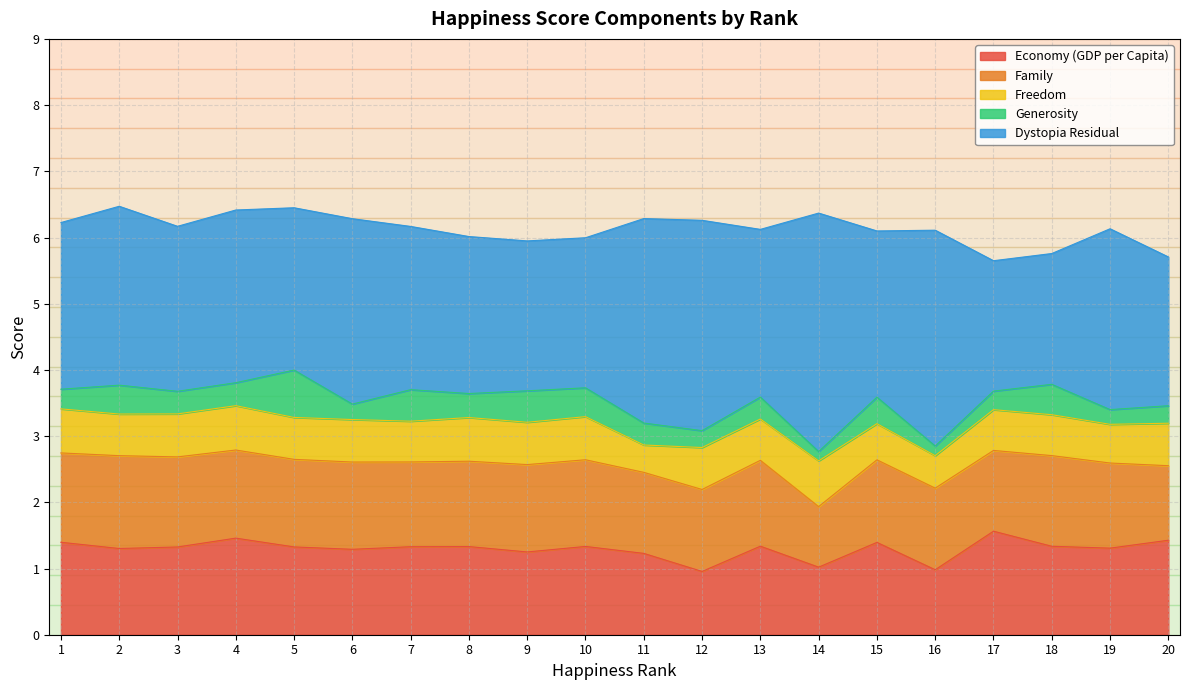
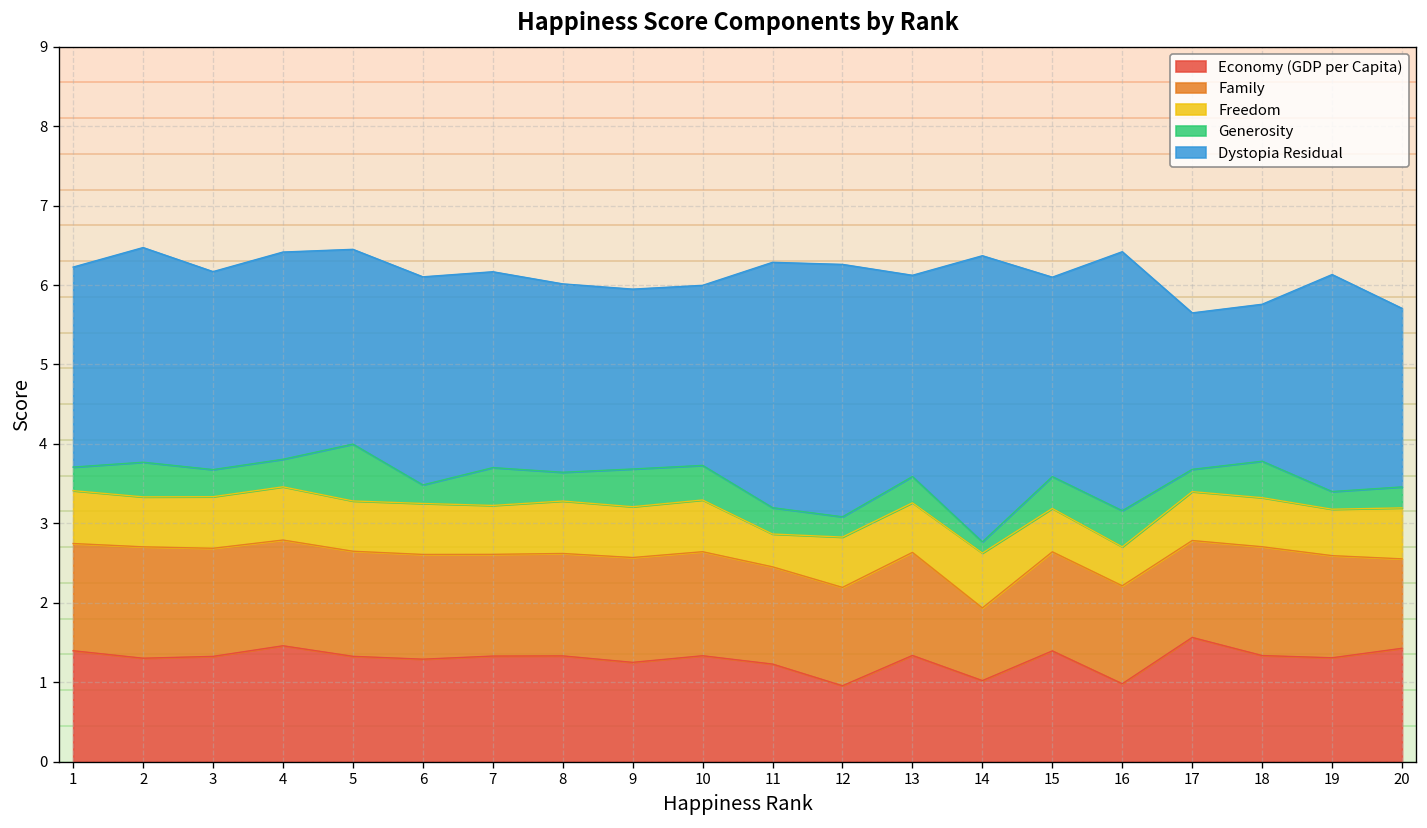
  {
    "Freedom": {
      "1": 0.7,
      "2": 0.6,
      "3": 0.6,
      "4": 0.7,
      "5": 0.6,
      "6": 0.6,
      "7": 0.6,
      "8": 0.7,
      "9": 0.6,
      "10": 0.7,
      "11": 0.4,
      "12": 0.6,
      "13": 0.6,
      "14": 0.7,
      "15": 0.5,
      "16": 0.5,
      "17": 0.6,
      "18": 0.6,
      "19": 0.6,
      "20": 0.6
    },
    "Generosity": {
      "1": 0.3,
      "2": 0.4,
      "3": 0.3,
      "4": 0.3,
      "5": 0.7,
      "6": 0.2,
      "7": 0.5,
      "8": 0.4,
      "9": 0.5,
      "10": 0.4,
      "11": 0.3,
      "12": 0.3,
      "13": 0.3,
      "14": 0.1,
      "15": 0.4,
-     "16": 0.1,
+     "16": 0.5,
      "17": 0.3,
      "18": 0.5,
      "19": 0.2,
      "20": 0.3
    },
    "Dystopia Residual": {
      "1": 2.5,
      "2": 2.7,
      "3": 2.5,
      "4": 2.6,
      "5": 2.5,
-     "6": 2.8,
+     "6": 2.6,
      "7": 2.5,
      "8": 2.4,
      "9": 2.3,
      "10": 2.3,
      "11": 3.1,
      "12": 3.2,
      "13": 2.5,
      "14": 3.6,
      "15": 2.5,
      "16": 3.3,
      "17": 2.0,
      "18": 2.0,
      "19": 2.7,
      "20": 2.2
    }
  }
